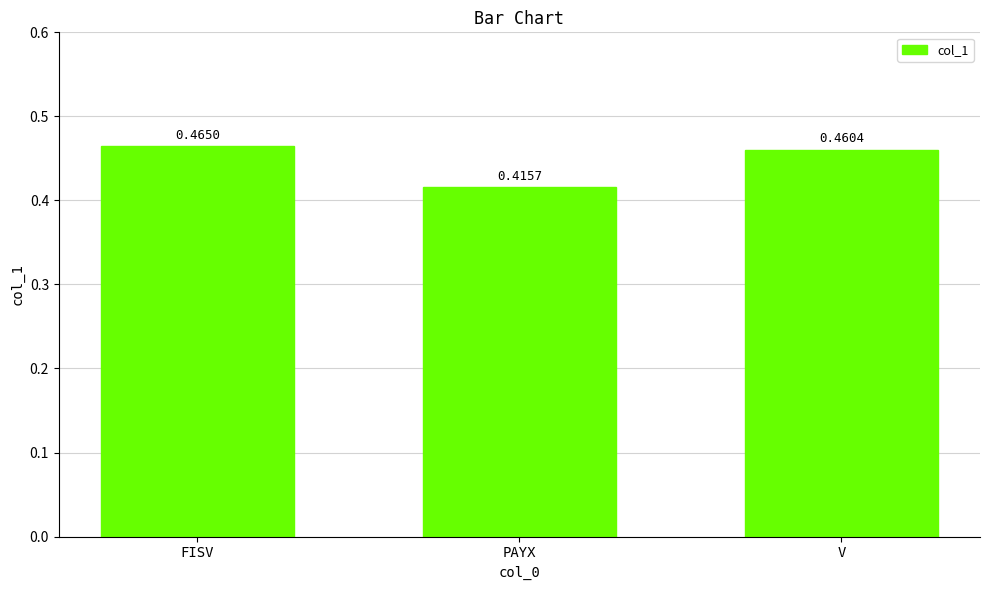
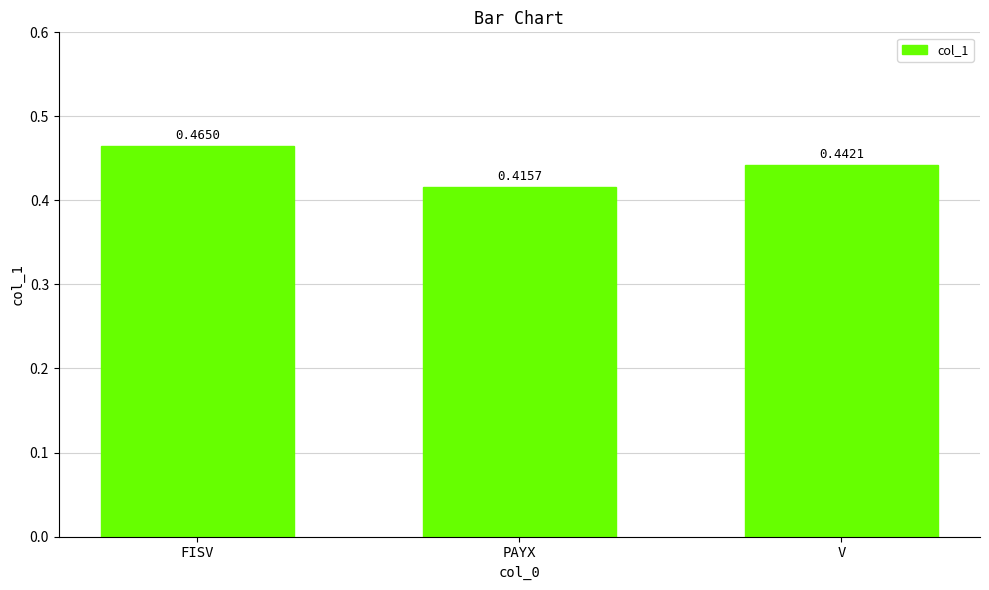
  {
    "FISV": 0.4650,
    "PAYX": 0.4157,
-   "V": 0.4604
+   "V": 0.4421
  }
